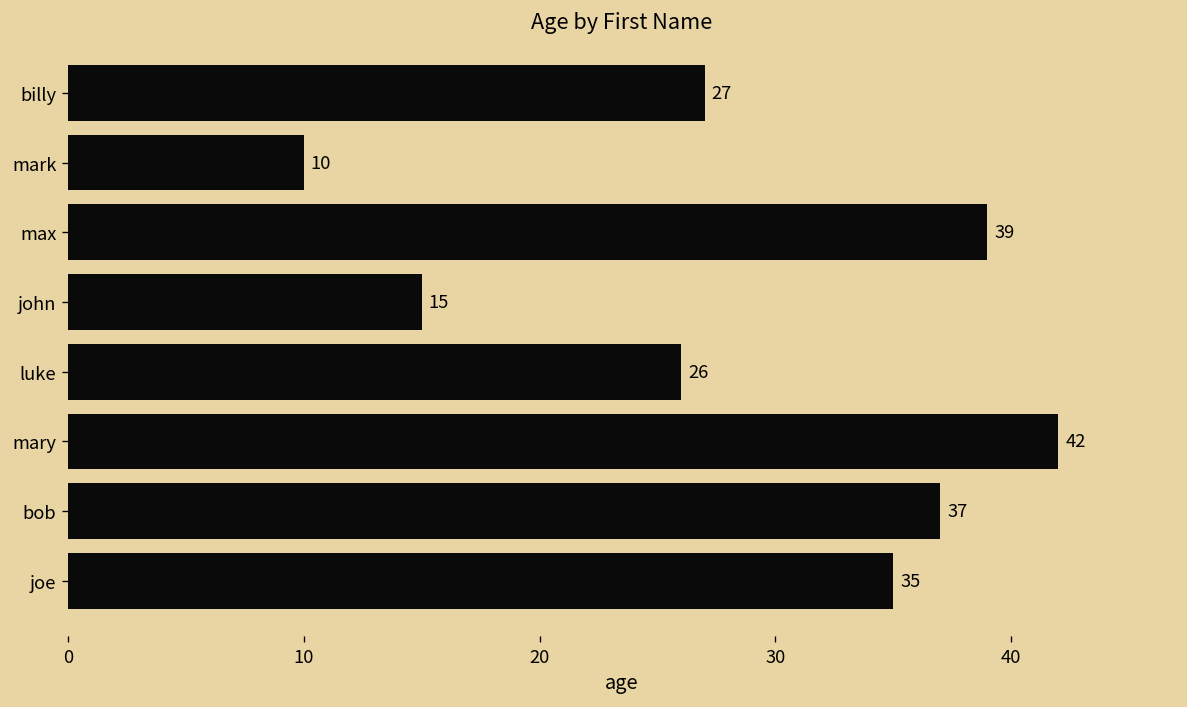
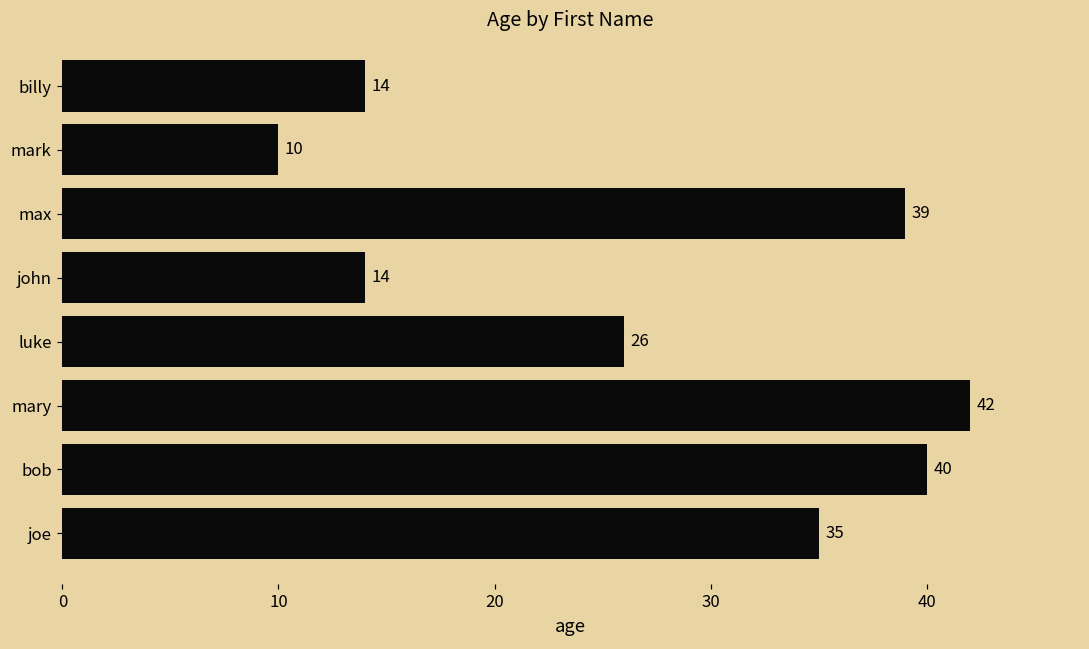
  {
-   "billy": 27,
+   "billy": 14,
    "mark": 10,
    "max": 39,
-   "john": 15,
+   "john": 14,
    "luke": 26,
    "mary": 42,
-   "bob": 37,
+   "bob": 40,
    "joe": 35
  }
